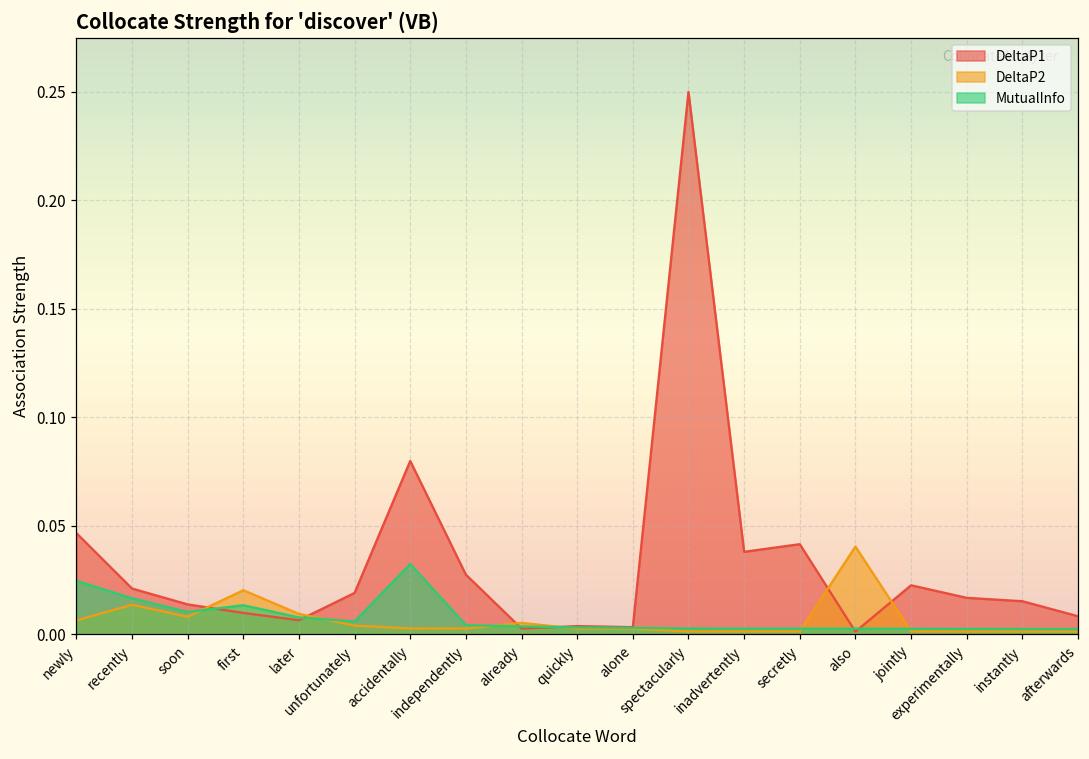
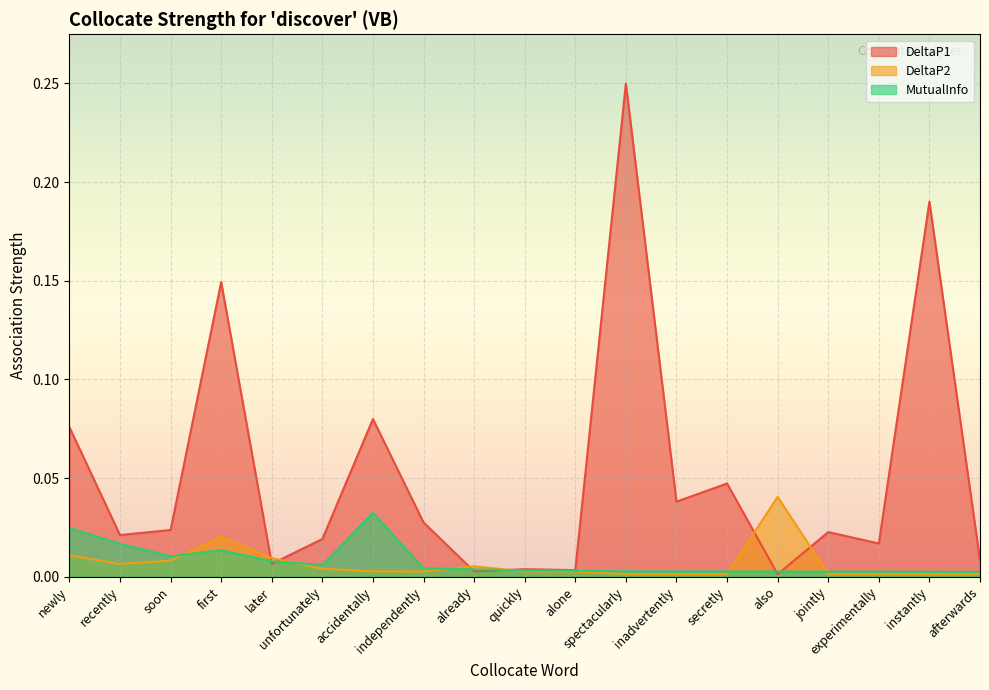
  {
    "DeltaP1": {
-     "newly": 0.047,
+     "newly": 0.076,
      "recently": 0.021,
-     "soon": 0.014,
-     "first": 0.010,
+     "soon": 0.024,
+     "first": 0.149,
      "unfortunately": 0.019,
      "accidentally": 0.080,
      "independently": 0.028,
      "spectacularly": 0.250,
      "inadvertently": 0.038,
-     "secretly": 0.042,
+     "secretly": 0.047,
      "also": 0.001,
      "jointly": 0.023,
      "experimentally": 0.017,
-     "instantly": 0.015,
+     "instantly": 0.190,
      "afterwards": 0.008
    },
    "DeltaP2": {
-     "newly": 0.006,
-     "recently": 0.014,
+     "newly": 0.011,
+     "recently": 0.006,
      "soon": 0.008,
      "first": 0.020,
      "later": 0.009,
      "unfortunately": 0.004,
      "accidentally": 0.003,
      "independently": 0.003,
      "already": 0.005,
      "spectacularly": 0.001,
      "also": 0.040
    },
    "MutualInfo": {
      "newly": 0.025,
      "recently": 0.017,
      "soon": 0.010,
      "first": 0.013,
      "unfortunately": 0.006,
      "accidentally": 0.032,
      "independently": 0.004,
      "spectacularly": 0.003,
      "also": 0.003
    }
  }
